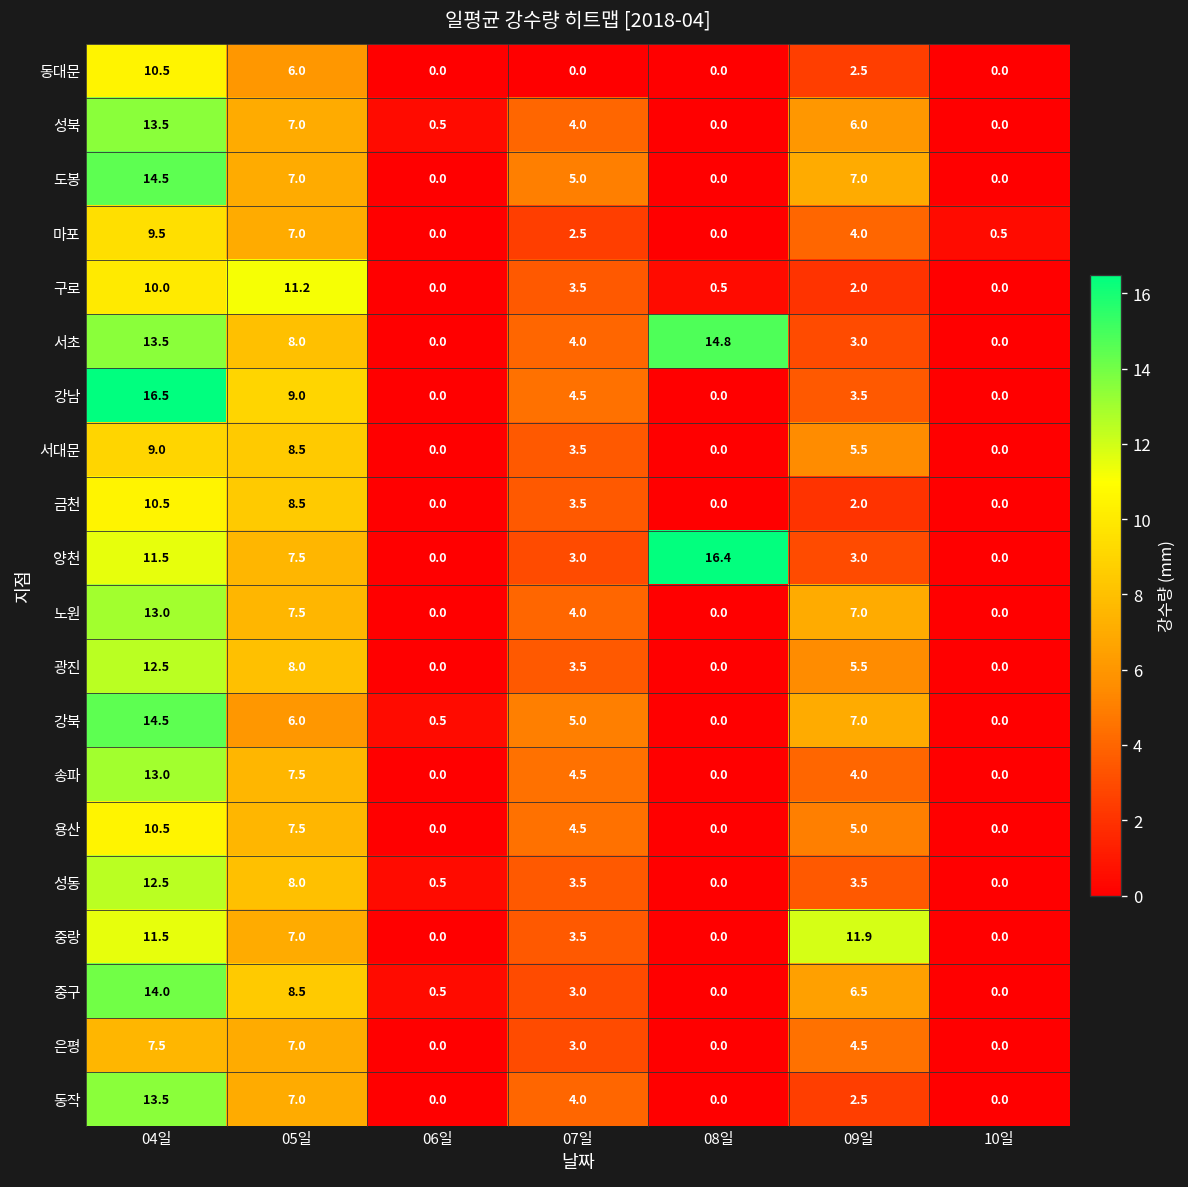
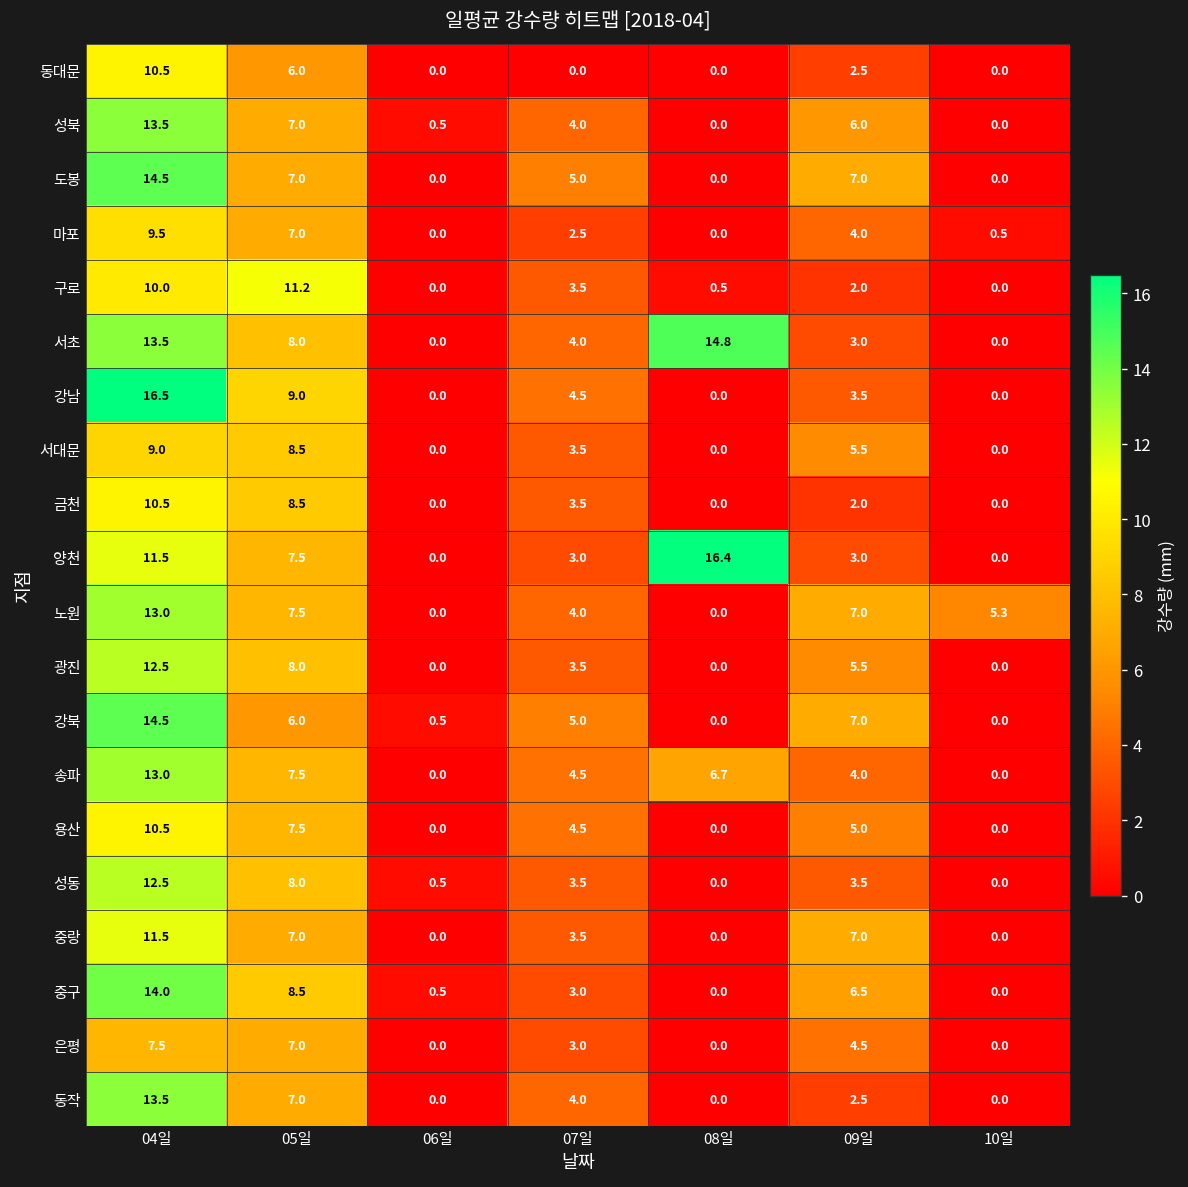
  {
    "동대문": {
      "04일": 10.5,
      "05일": 6.0,
      "06일": 0.0,
      "07일": 0.0,
      "08일": 0.0,
      "09일": 2.5,
      "10일": 0.0
    },
    "성북": {
      "04일": 13.5,
      "05일": 7.0,
      "06일": 0.5,
      "07일": 4.0,
      "08일": 0.0,
      "09일": 6.0,
      "10일": 0.0
    },
    "도봉": {
      "04일": 14.5,
      "05일": 7.0,
      "06일": 0.0,
      "07일": 5.0,
      "08일": 0.0,
      "09일": 7.0,
      "10일": 0.0
    },
    "마포": {
      "04일": 9.5,
      "05일": 7.0,
      "06일": 0.0,
      "07일": 2.5,
      "08일": 0.0,
      "09일": 4.0,
      "10일": 0.5
    },
    "구로": {
      "04일": 10.0,
      "05일": 11.2,
      "06일": 0.0,
      "07일": 3.5,
      "08일": 0.5,
      "09일": 2.0,
      "10일": 0.0
    },
    "서초": {
      "04일": 13.5,
      "05일": 8.0,
      "06일": 0.0,
      "07일": 4.0,
      "08일": 14.8,
      "09일": 3.0,
      "10일": 0.0
    },
    "강남": {
      "04일": 16.5,
      "05일": 9.0,
      "06일": 0.0,
      "07일": 4.5,
      "08일": 0.0,
      "09일": 3.5,
      "10일": 0.0
    },
    "서대문": {
      "04일": 9.0,
      "05일": 8.5,
      "06일": 0.0,
      "07일": 3.5,
      "08일": 0.0,
      "09일": 5.5,
      "10일": 0.0
    },
    "금천": {
      "04일": 10.5,
      "05일": 8.5,
      "06일": 0.0,
      "07일": 3.5,
      "08일": 0.0,
      "09일": 2.0,
      "10일": 0.0
    },
    "양천": {
      "04일": 11.5,
      "05일": 7.5,
      "06일": 0.0,
      "07일": 3.0,
      "08일": 16.4,
      "09일": 3.0,
      "10일": 0.0
    },
    "노원": {
      "04일": 13.0,
      "05일": 7.5,
      "06일": 0.0,
      "07일": 4.0,
      "08일": 0.0,
      "09일": 7.0,
-     "10일": 0.0
+     "10일": 5.3
    },
    "광진": {
      "04일": 12.5,
      "05일": 8.0,
      "06일": 0.0,
      "07일": 3.5,
      "08일": 0.0,
      "09일": 5.5,
      "10일": 0.0
    },
    "강북": {
      "04일": 14.5,
      "05일": 6.0,
      "06일": 0.5,
      "07일": 5.0,
      "08일": 0.0,
      "09일": 7.0,
      "10일": 0.0
    },
    "송파": {
      "04일": 13.0,
      "05일": 7.5,
      "06일": 0.0,
      "07일": 4.5,
-     "08일": 0.0,
+     "08일": 6.7,
      "09일": 4.0,
      "10일": 0.0
    },
    "용산": {
      "04일": 10.5,
      "05일": 7.5,
      "06일": 0.0,
      "07일": 4.5,
      "08일": 0.0,
      "09일": 5.0,
      "10일": 0.0
    },
    "성동": {
      "04일": 12.5,
      "05일": 8.0,
      "06일": 0.5,
      "07일": 3.5,
      "08일": 0.0,
      "09일": 3.5,
      "10일": 0.0
    },
    "중랑": {
      "04일": 11.5,
      "05일": 7.0,
      "06일": 0.0,
      "07일": 3.5,
      "08일": 0.0,
-     "09일": 11.9,
+     "09일": 7.0,
      "10일": 0.0
    },
    "중구": {
      "04일": 14.0,
      "05일": 8.5,
      "06일": 0.5,
      "07일": 3.0,
      "08일": 0.0,
      "09일": 6.5,
      "10일": 0.0
    },
    "은평": {
      "04일": 7.5,
      "05일": 7.0,
      "06일": 0.0,
      "07일": 3.0,
      "08일": 0.0,
      "09일": 4.5,
      "10일": 0.0
    },
    "동작": {
      "04일": 13.5,
      "05일": 7.0,
      "06일": 0.0,
      "07일": 4.0,
      "08일": 0.0,
      "09일": 2.5,
      "10일": 0.0
    }
  }
